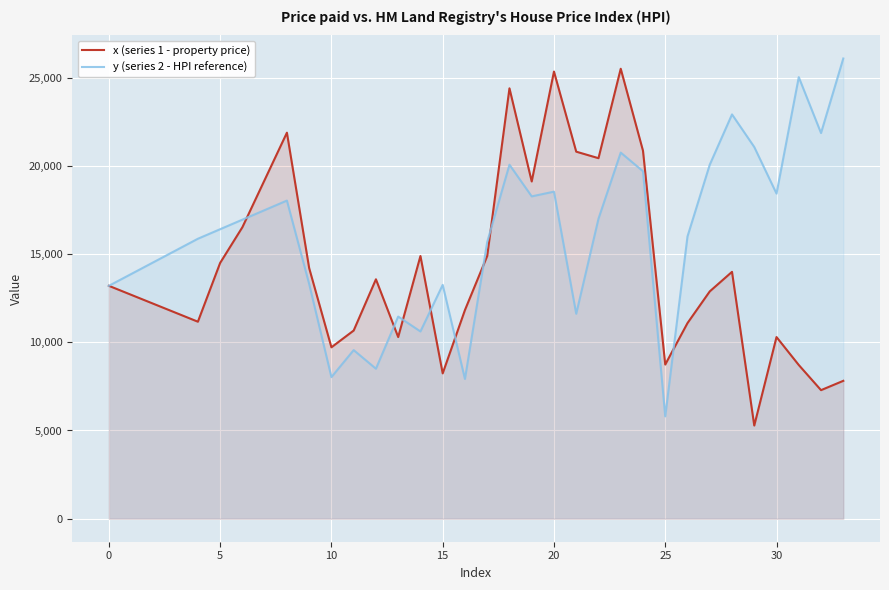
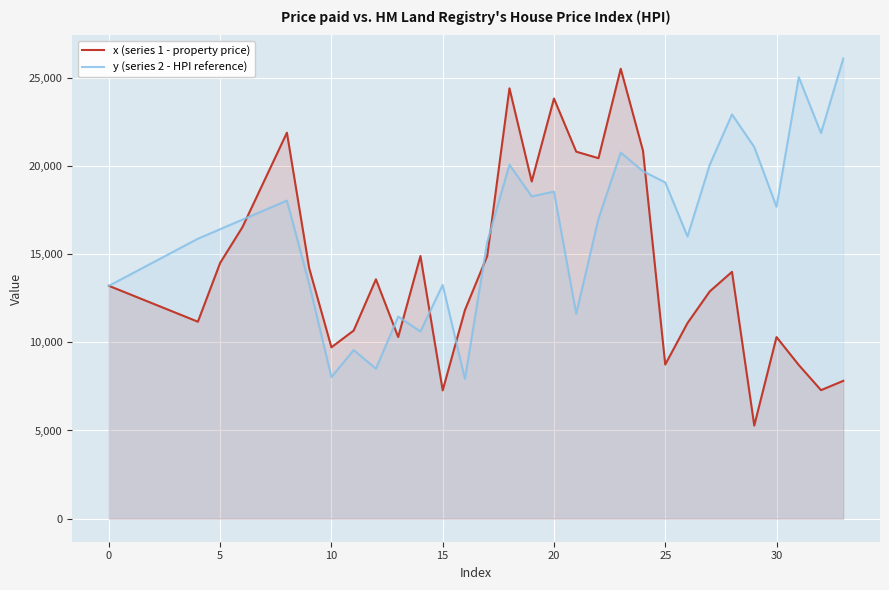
  {
    "x (series 1 - property price)": {
      "5": "14,500",
      "10": "9,700",
-     "15": "8,200",
-     "20": "25,300",
+     "15": "7,300",
+     "20": "23,800",
      "25": "8,700",
      "30": "10,300"
    },
    "y (series 2 - HPI reference)": {
      "5": "16,400",
      "10": "8,000",
      "15": "13,300",
      "20": "18,500",
-     "25": "5,800",
-     "30": "18,400"
+     "25": "19,100",
+     "30": "17,700"
    }
  }
